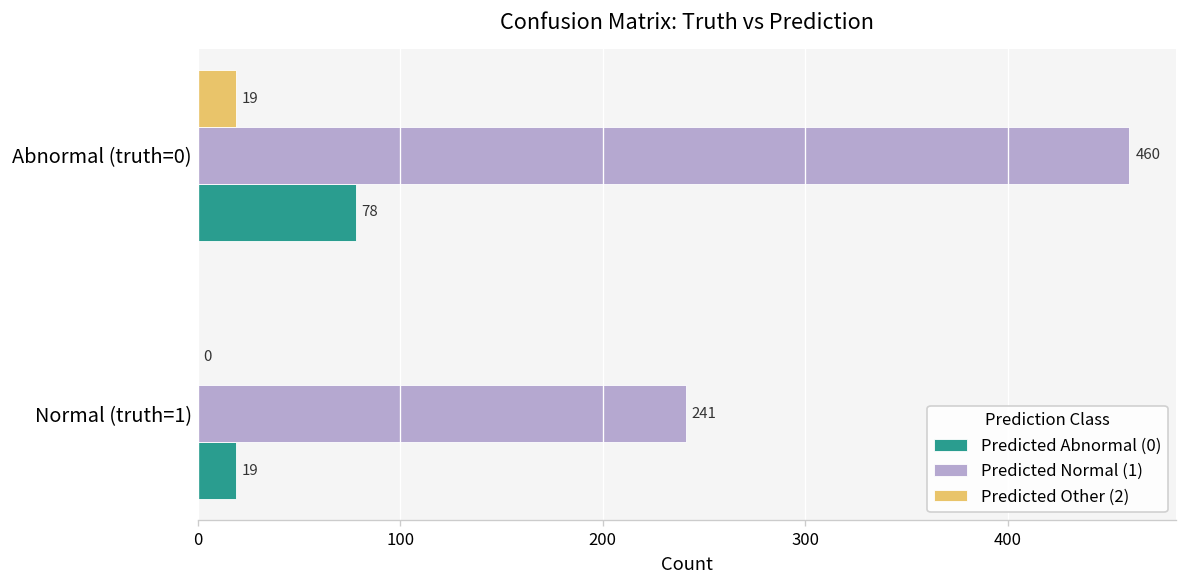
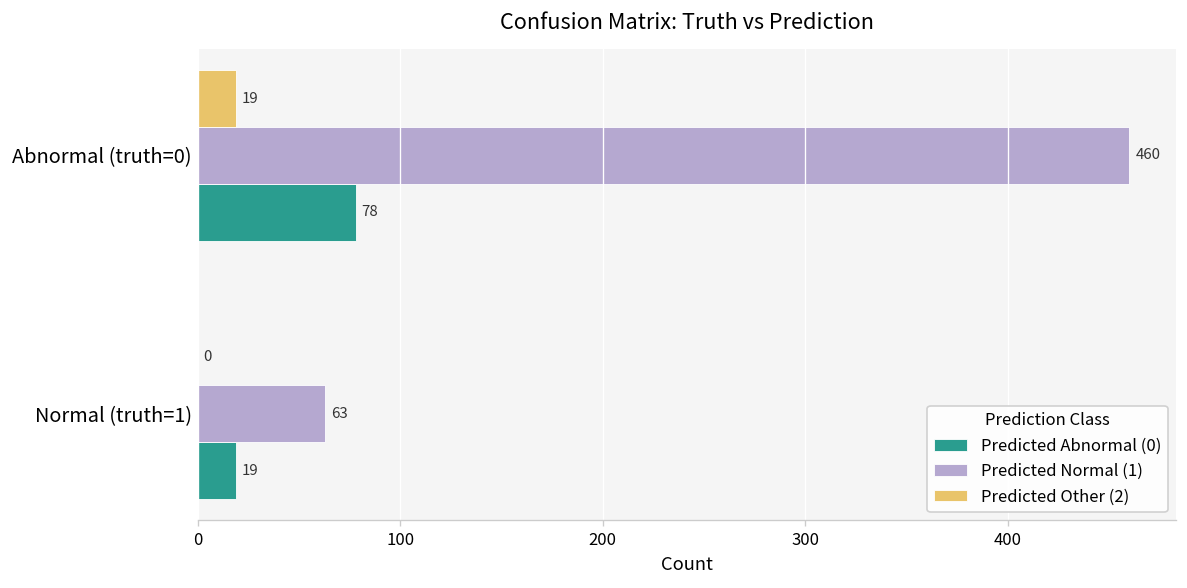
  {
    "Predicted Abnormal (0)": {
      "Abnormal (truth=0)": 78,
      "Normal (truth=1)": 19
    },
    "Predicted Normal (1)": {
      "Abnormal (truth=0)": 460,
-     "Normal (truth=1)": 241
+     "Normal (truth=1)": 63
    },
    "Predicted Other (2)": {
      "Abnormal (truth=0)": 19,
      "Normal (truth=1)": 0
    }
  }
